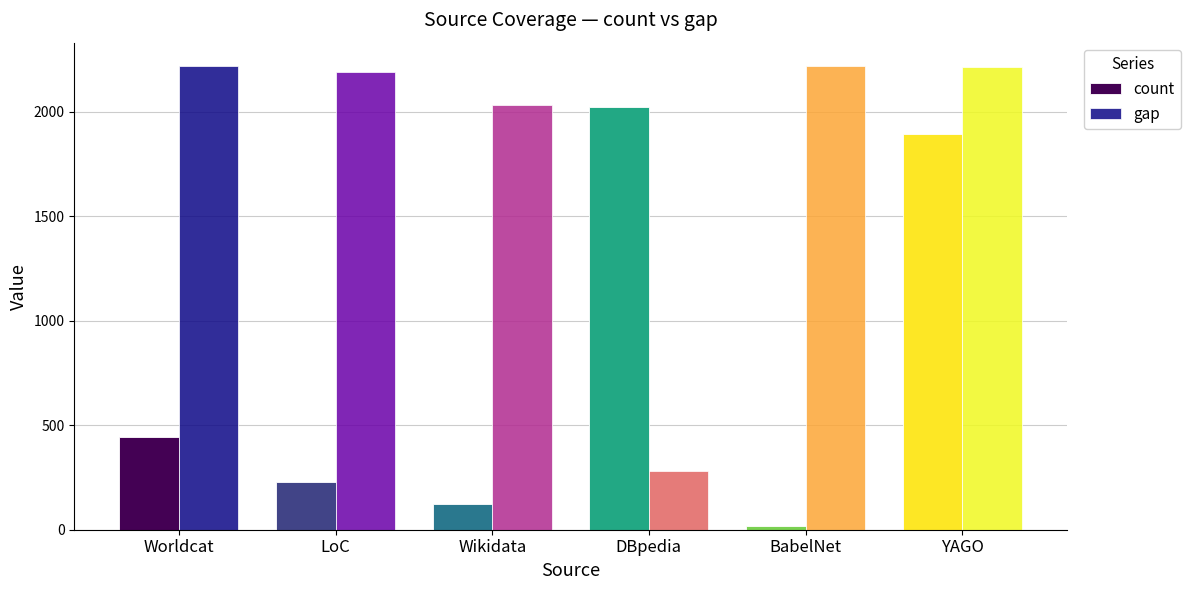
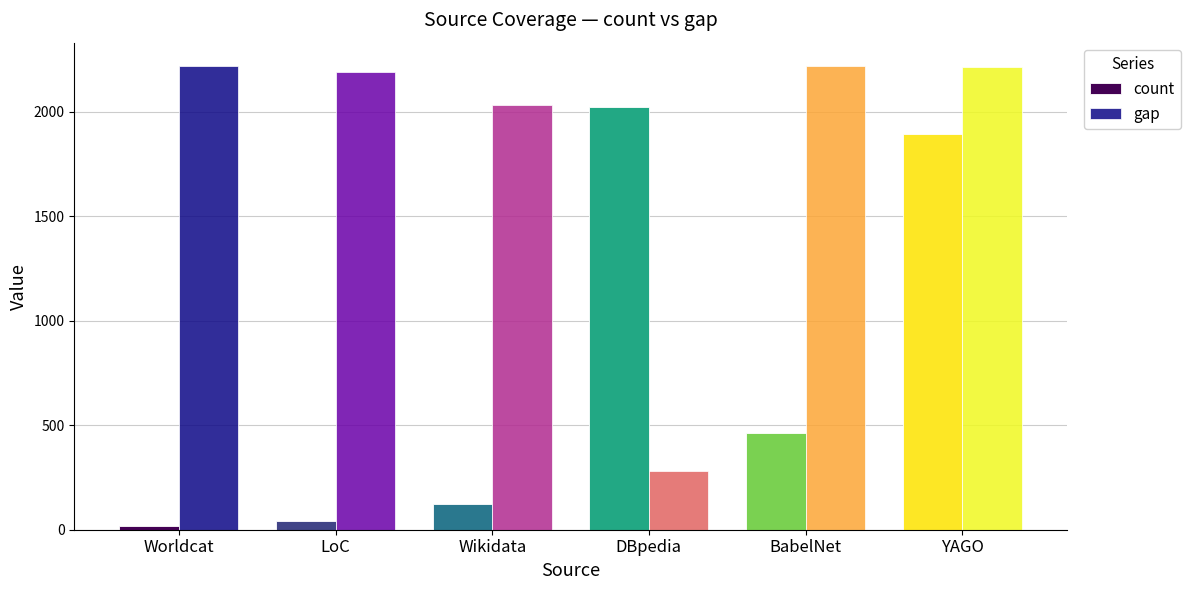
  {
    "count": {
-     "Worldcat": 450,
-     "LoC": 230,
+     "Worldcat": 20,
+     "LoC": 40,
      "Wikidata": 130,
      "DBpedia": 2020,
-     "BabelNet": 20,
+     "BabelNet": 470,
      "YAGO": 1890
    },
    "gap": {
      "Worldcat": 2220,
      "LoC": 2190,
      "Wikidata": 2030,
      "DBpedia": 280,
      "BabelNet": 2220,
      "YAGO": 2210
    }
  }
